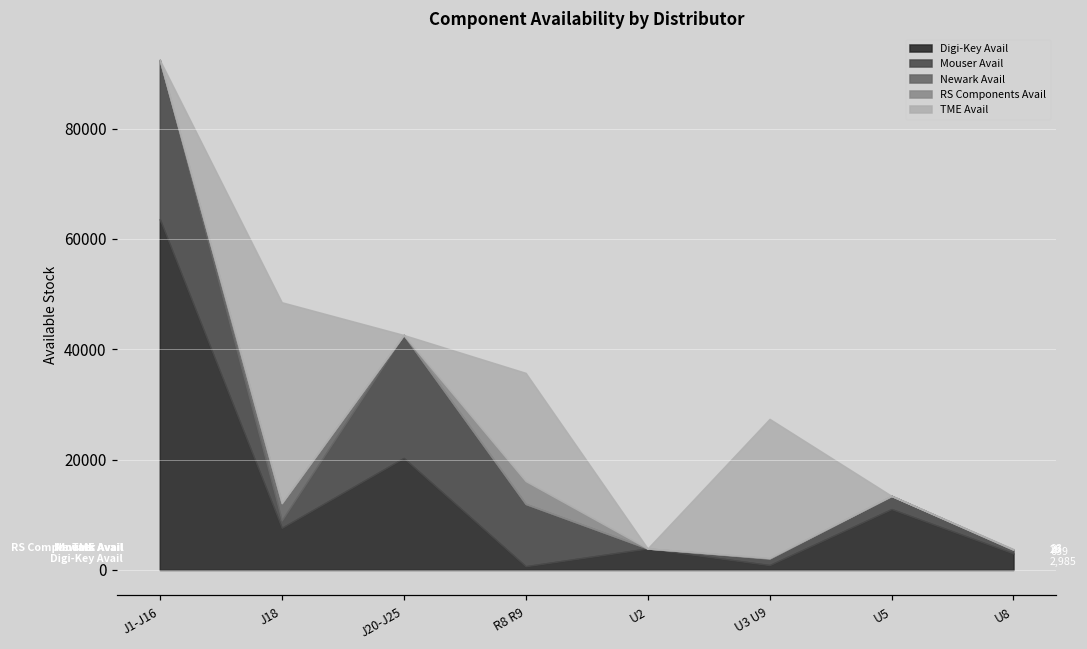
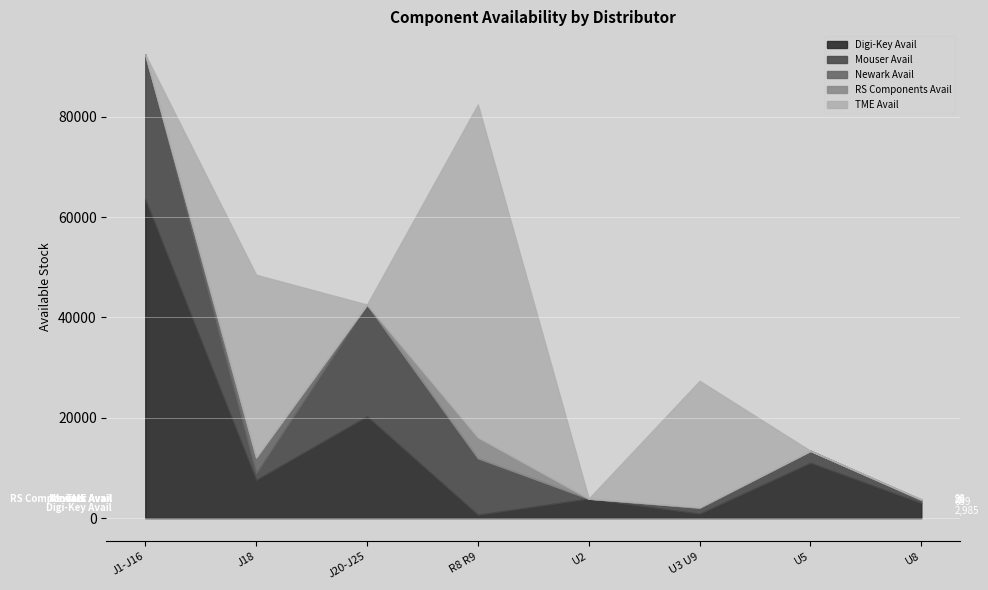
  {
    "TME Avail": {
      "J18": 36000,
-     "R8 R9": 20000,
+     "R8 R9": 66000,
      "U3 U9": 25000
    }
  }
